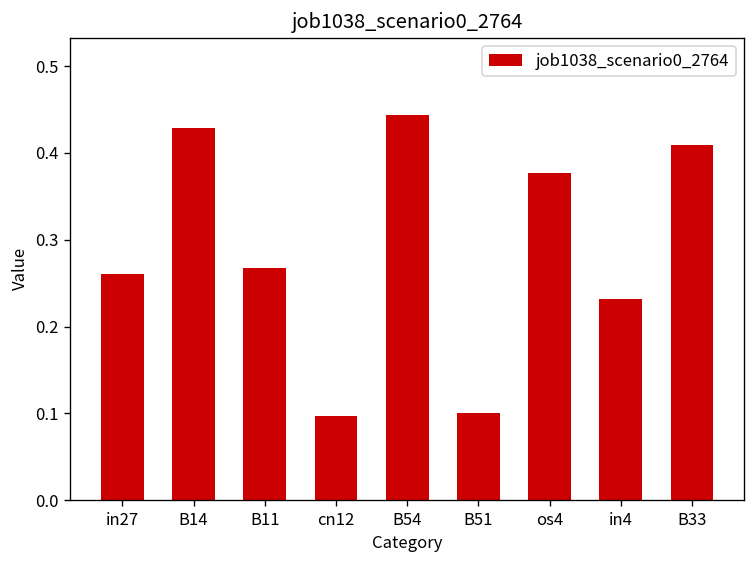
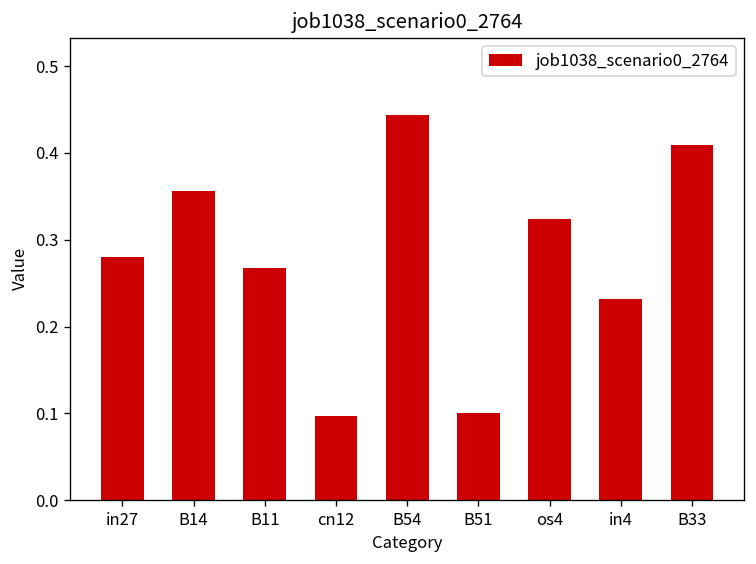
  {
-   "in27": 0.26,
-   "B14": 0.43,
+   "in27": 0.28,
+   "B14": 0.36,
    "B11": 0.27,
    "cn12": 0.10,
    "B54": 0.44,
    "B51": 0.10,
-   "os4": 0.38,
+   "os4": 0.32,
    "in4": 0.23,
    "B33": 0.41
  }
